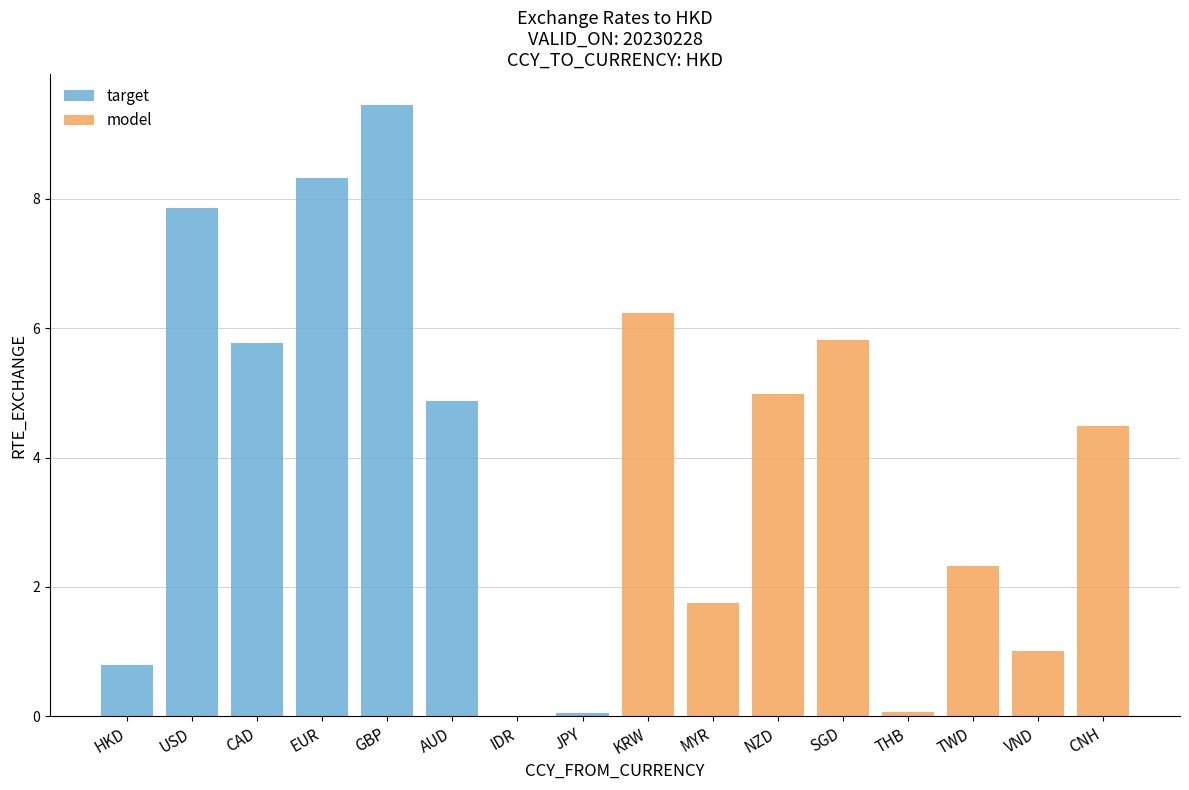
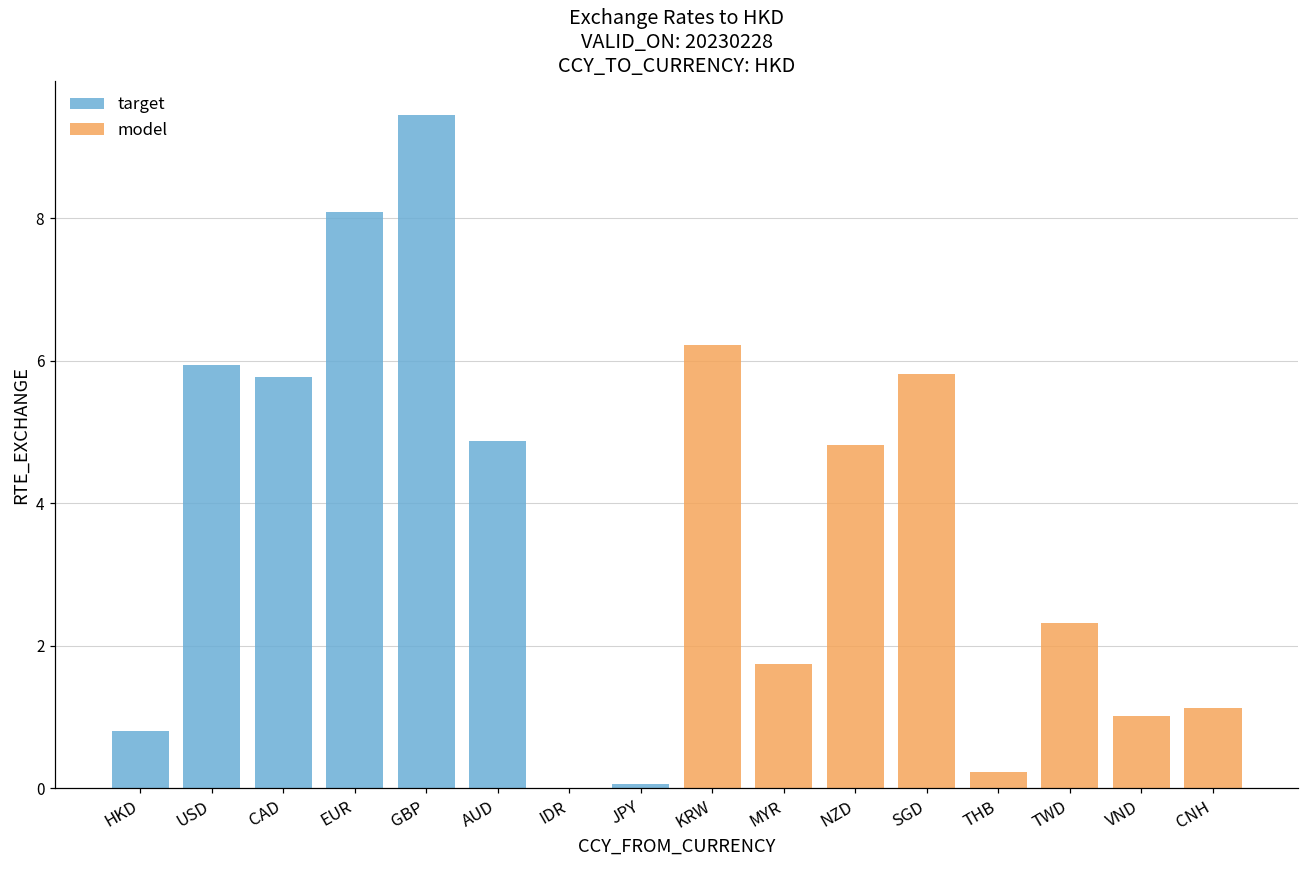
  {
    "target": {
      "HKD": 0.8,
-     "USD": 7.9,
+     "USD": 5.9,
      "CAD": 5.8,
-     "EUR": 8.3,
+     "EUR": 8.1,
      "GBP": 9.5,
      "AUD": 4.9,
      "JPY": 0.1,
      "KRW": 0.0,
      "MYR": 0.0,
      "NZD": 0.0,
      "SGD": 0.0,
      "THB": 0.0,
      "TWD": 0.0,
      "VND": 0.0,
      "CNH": 0.0
    },
    "model": {
      "HKD": 0.0,
      "USD": 0.0,
      "CAD": 0.0,
      "EUR": 0.0,
      "GBP": 0.0,
      "AUD": 0.0,
      "IDR": 0.0,
      "JPY": 0.0,
      "KRW": 6.2,
      "MYR": 1.7,
-     "NZD": 5.0,
+     "NZD": 4.8,
      "SGD": 5.8,
-     "THB": 0.1,
+     "THB": 0.2,
      "TWD": 2.3,
      "VND": 1.0,
-     "CNH": 4.5
+     "CNH": 1.1
    }
  }
